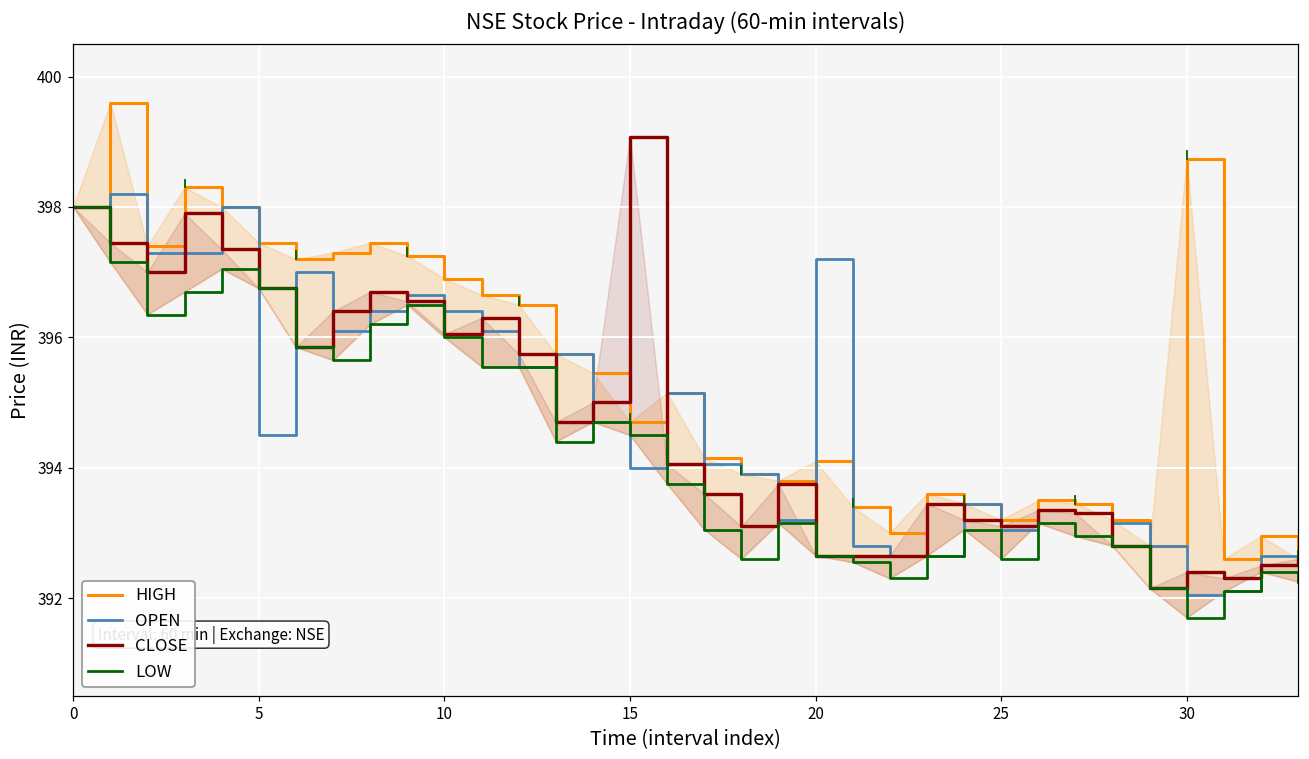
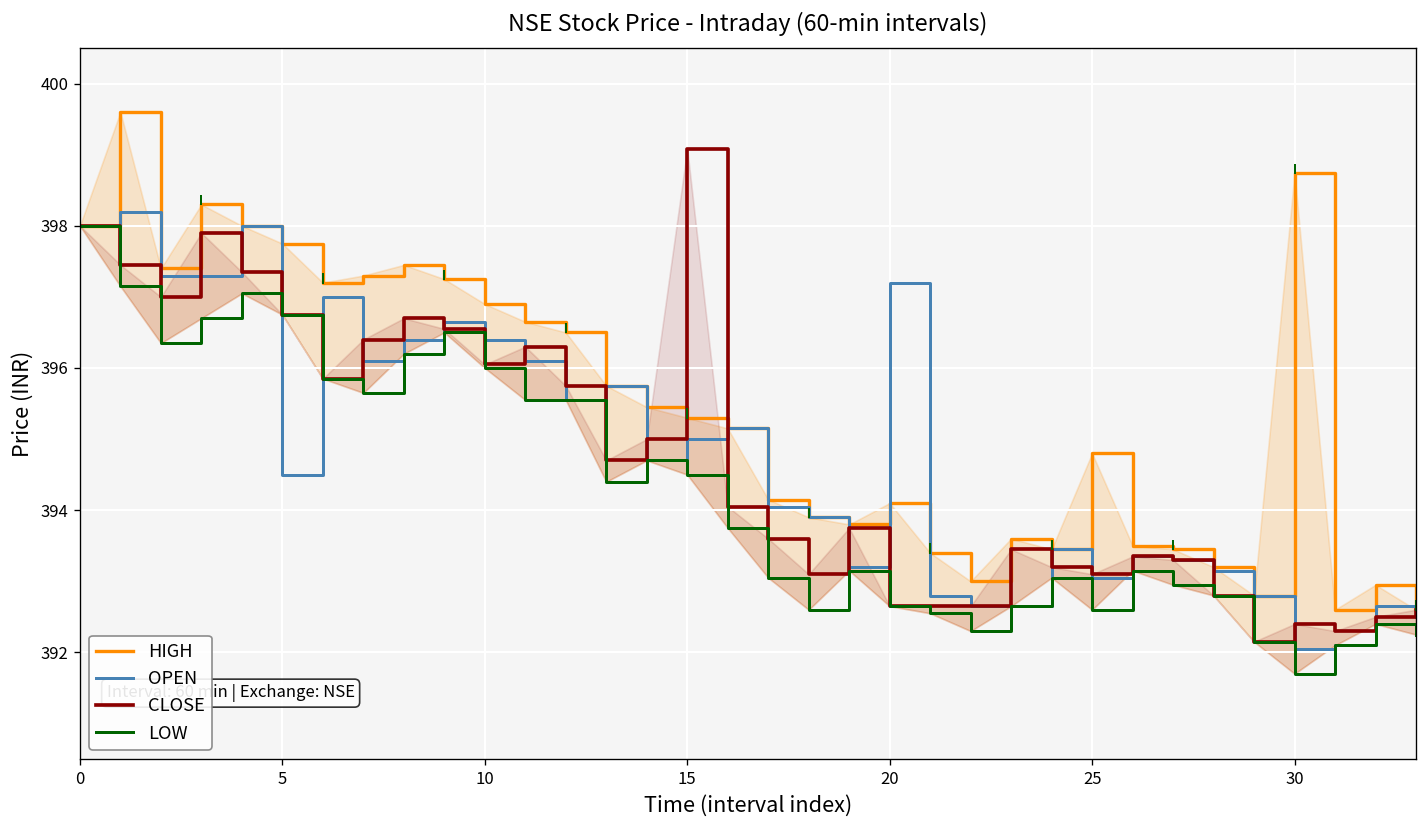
  {
    "HIGH": {
-     "5": 397.5,
+     "5": 397.8,
      "10": 396.9,
-     "15": 394.7,
+     "15": 395.3,
      "20": 394.1,
-     "25": 393.2
+     "25": 394.8
    },
    "OPEN": {
      "5": 394.5,
      "10": 396.4,
-     "15": 394,
+     "15": 395,
      "20": 397.2,
      "25": 393.1,
      "30": 392.1
    },
    "CLOSE": {
      "10": 396.1,
      "15": 399.1,
      "25": 393.1,
      "30": 392.4
    }
  }
